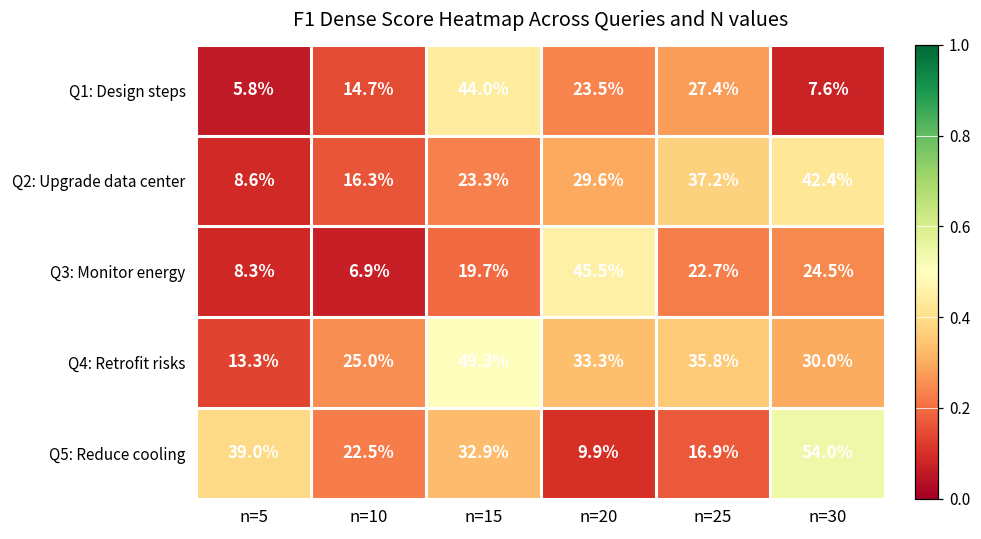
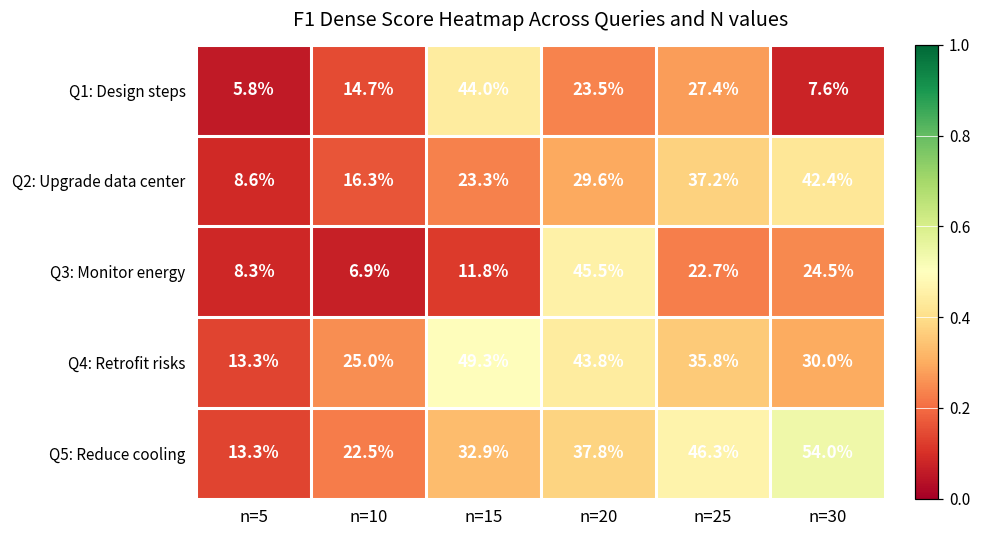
  {
    "Q1: Design steps": {
      "n=5": "5.8%",
      "n=10": "14.7%",
      "n=15": "44.0%",
      "n=20": "23.5%",
      "n=25": "27.4%",
      "n=30": "7.6%"
    },
    "Q2: Upgrade data center": {
      "n=5": "8.6%",
      "n=10": "16.3%",
      "n=15": "23.3%",
      "n=20": "29.6%",
      "n=25": "37.2%",
      "n=30": "42.4%"
    },
    "Q3: Monitor energy": {
      "n=5": "8.3%",
      "n=10": "6.9%",
-     "n=15": "19.7%",
+     "n=15": "11.8%",
      "n=20": "45.5%",
      "n=25": "22.7%",
      "n=30": "24.5%"
    },
    "Q4: Retrofit risks": {
      "n=5": "13.3%",
      "n=10": "25.0%",
      "n=15": "49.3%",
-     "n=20": "33.3%",
+     "n=20": "43.8%",
      "n=25": "35.8%",
      "n=30": "30.0%"
    },
    "Q5: Reduce cooling": {
-     "n=5": "39.0%",
+     "n=5": "13.3%",
      "n=10": "22.5%",
      "n=15": "32.9%",
-     "n=20": "9.9%",
-     "n=25": "16.9%",
+     "n=20": "37.8%",
+     "n=25": "46.3%",
      "n=30": "54.0%"
    }
  }
